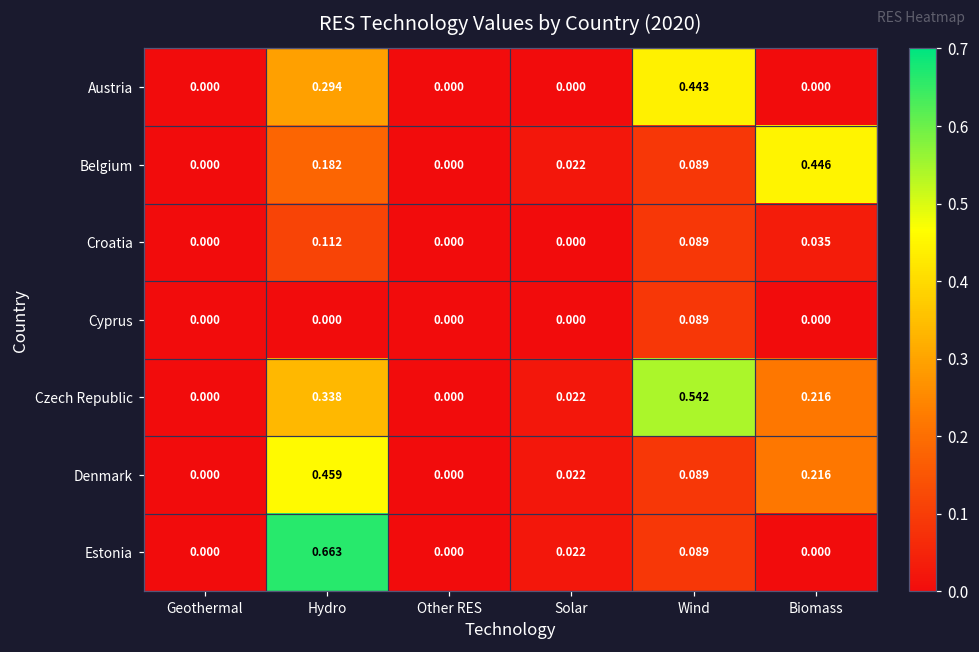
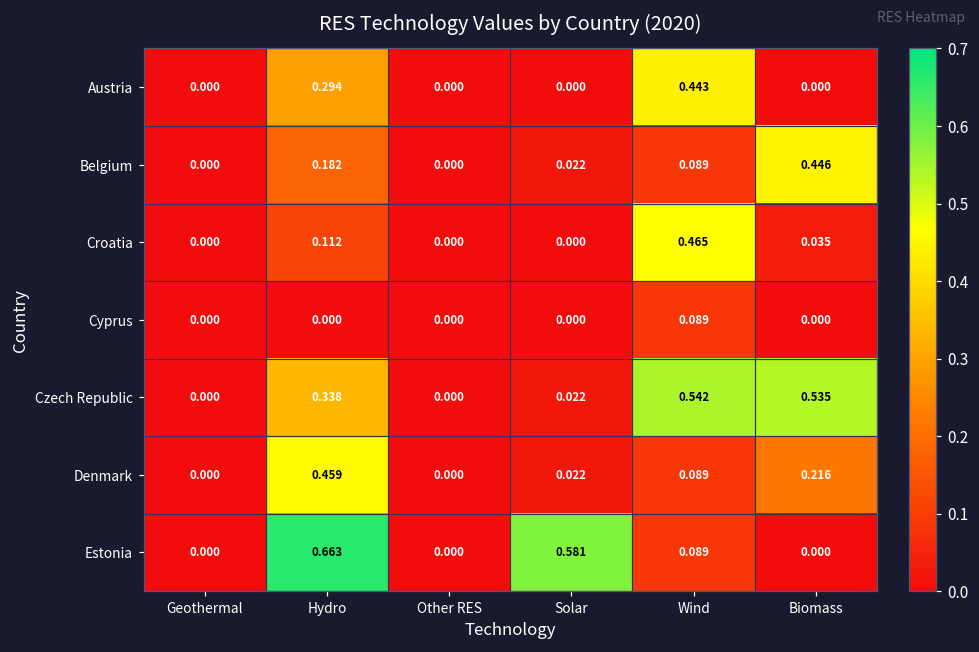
  {
    "Austria": {
      "Geothermal": 0.000,
      "Hydro": 0.294,
      "Other RES": 0.000,
      "Solar": 0.000,
      "Wind": 0.443,
      "Biomass": 0.000
    },
    "Belgium": {
      "Geothermal": 0.000,
      "Hydro": 0.182,
      "Other RES": 0.000,
      "Solar": 0.022,
      "Wind": 0.089,
      "Biomass": 0.446
    },
    "Croatia": {
      "Geothermal": 0.000,
      "Hydro": 0.112,
      "Other RES": 0.000,
      "Solar": 0.000,
-     "Wind": 0.089,
+     "Wind": 0.465,
      "Biomass": 0.035
    },
    "Cyprus": {
      "Geothermal": 0.000,
      "Hydro": 0.000,
      "Other RES": 0.000,
      "Solar": 0.000,
      "Wind": 0.089,
      "Biomass": 0.000
    },
    "Czech Republic": {
      "Geothermal": 0.000,
      "Hydro": 0.338,
      "Other RES": 0.000,
      "Solar": 0.022,
      "Wind": 0.542,
-     "Biomass": 0.216
+     "Biomass": 0.535
    },
    "Denmark": {
      "Geothermal": 0.000,
      "Hydro": 0.459,
      "Other RES": 0.000,
      "Solar": 0.022,
      "Wind": 0.089,
      "Biomass": 0.216
    },
    "Estonia": {
      "Geothermal": 0.000,
      "Hydro": 0.663,
      "Other RES": 0.000,
-     "Solar": 0.022,
+     "Solar": 0.581,
      "Wind": 0.089,
      "Biomass": 0.000
    }
  }
